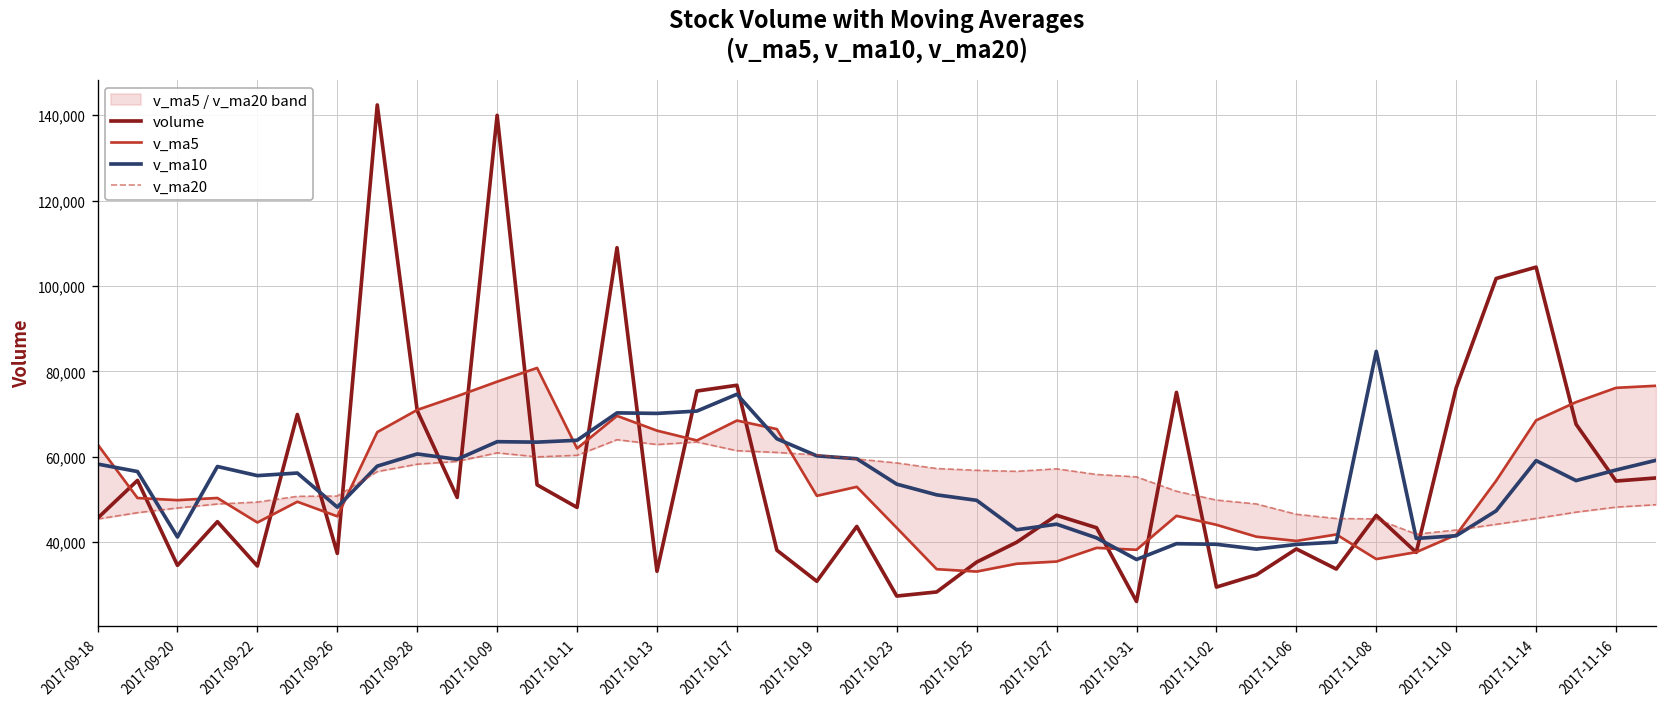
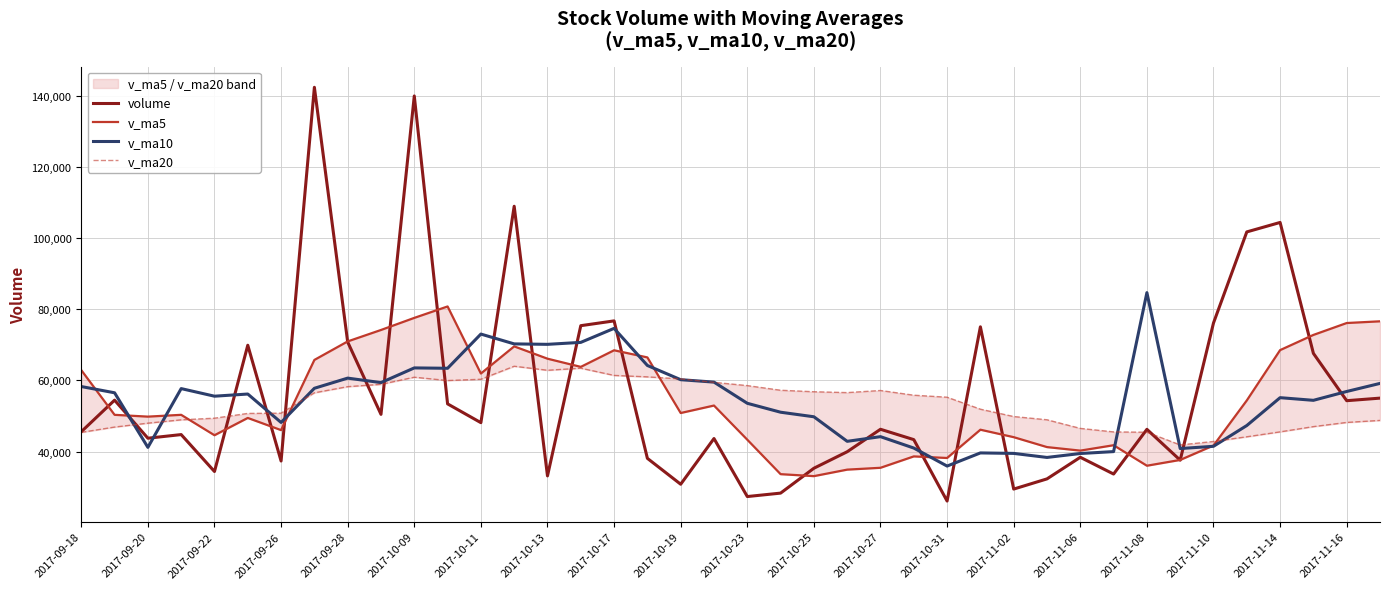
  {
    "volume": {
-     "2017-09-20": "35,000",
+     "2017-09-20": "44,000",
      "2017-09-22": "34,000",
      "2017-09-26": "37,000",
      "2017-10-09": "140,000",
      "2017-10-11": "48,000",
      "2017-10-13": "33,000",
      "2017-10-17": "77,000",
      "2017-10-19": "31,000",
      "2017-10-23": "27,000",
      "2017-10-25": "35,000",
      "2017-10-27": "46,000",
      "2017-10-31": "26,000",
      "2017-11-02": "29,000",
      "2017-11-06": "38,000",
      "2017-11-08": "46,000",
      "2017-11-10": "76,000",
      "2017-11-14": "104,000",
      "2017-11-16": "54,000"
    },
    "v_ma10": {
      "2017-09-18": "58,000",
      "2017-09-20": "41,000",
      "2017-09-22": "56,000",
      "2017-09-26": "48,000",
      "2017-09-28": "61,000",
      "2017-10-09": "64,000",
-     "2017-10-11": "64,000",
+     "2017-10-11": "73,000",
      "2017-10-13": "70,000",
      "2017-10-17": "75,000",
      "2017-10-23": "54,000",
      "2017-10-25": "50,000",
      "2017-10-27": "44,000",
      "2017-10-31": "36,000",
      "2017-11-02": "39,000",
      "2017-11-06": "39,000",
      "2017-11-08": "85,000",
-     "2017-11-14": "59,000",
+     "2017-11-14": "55,000",
      "2017-11-16": "57,000"
    }
  }
